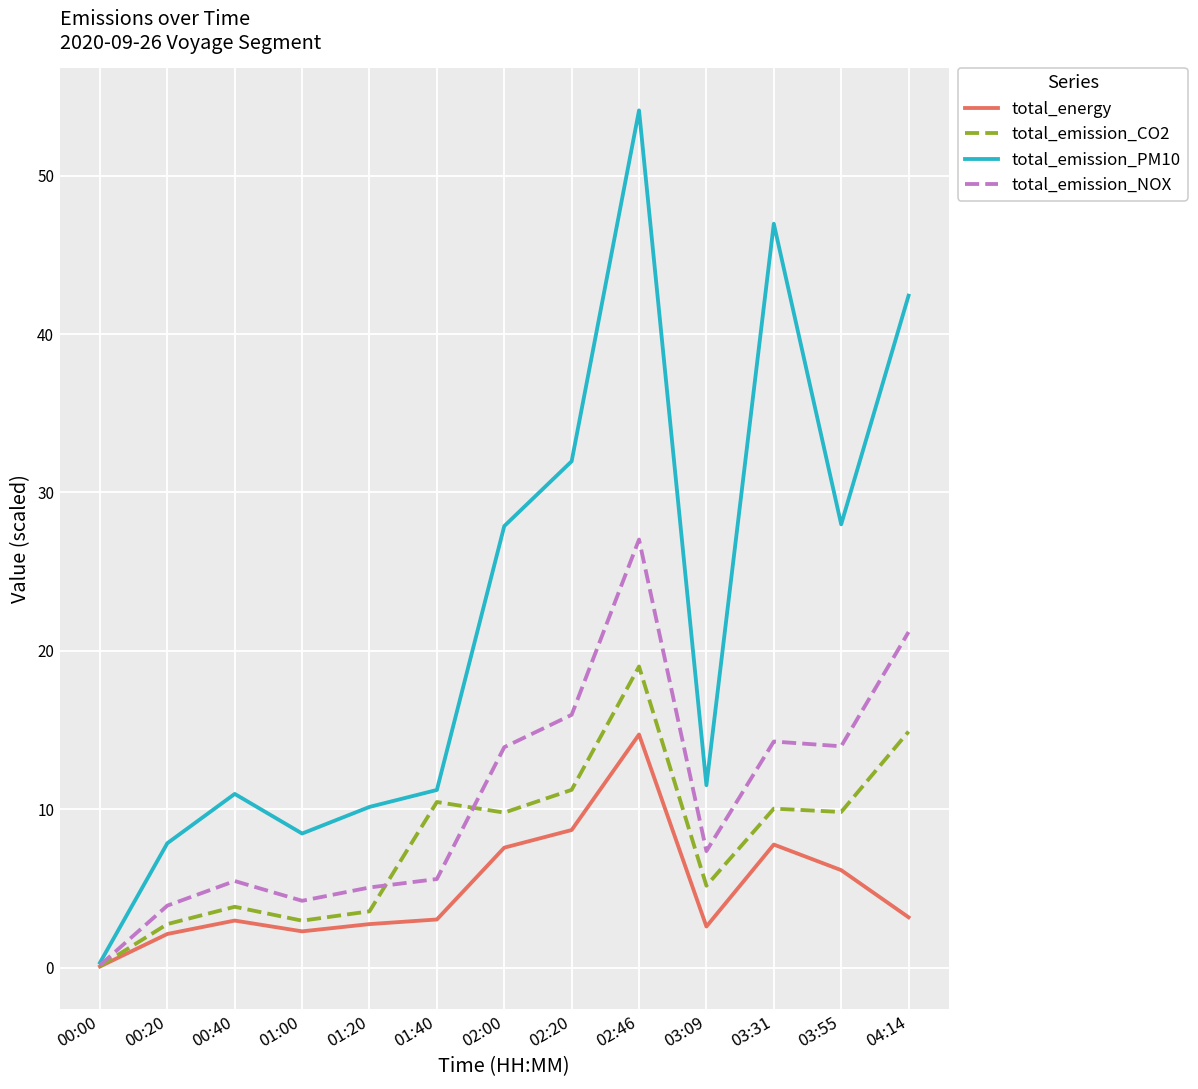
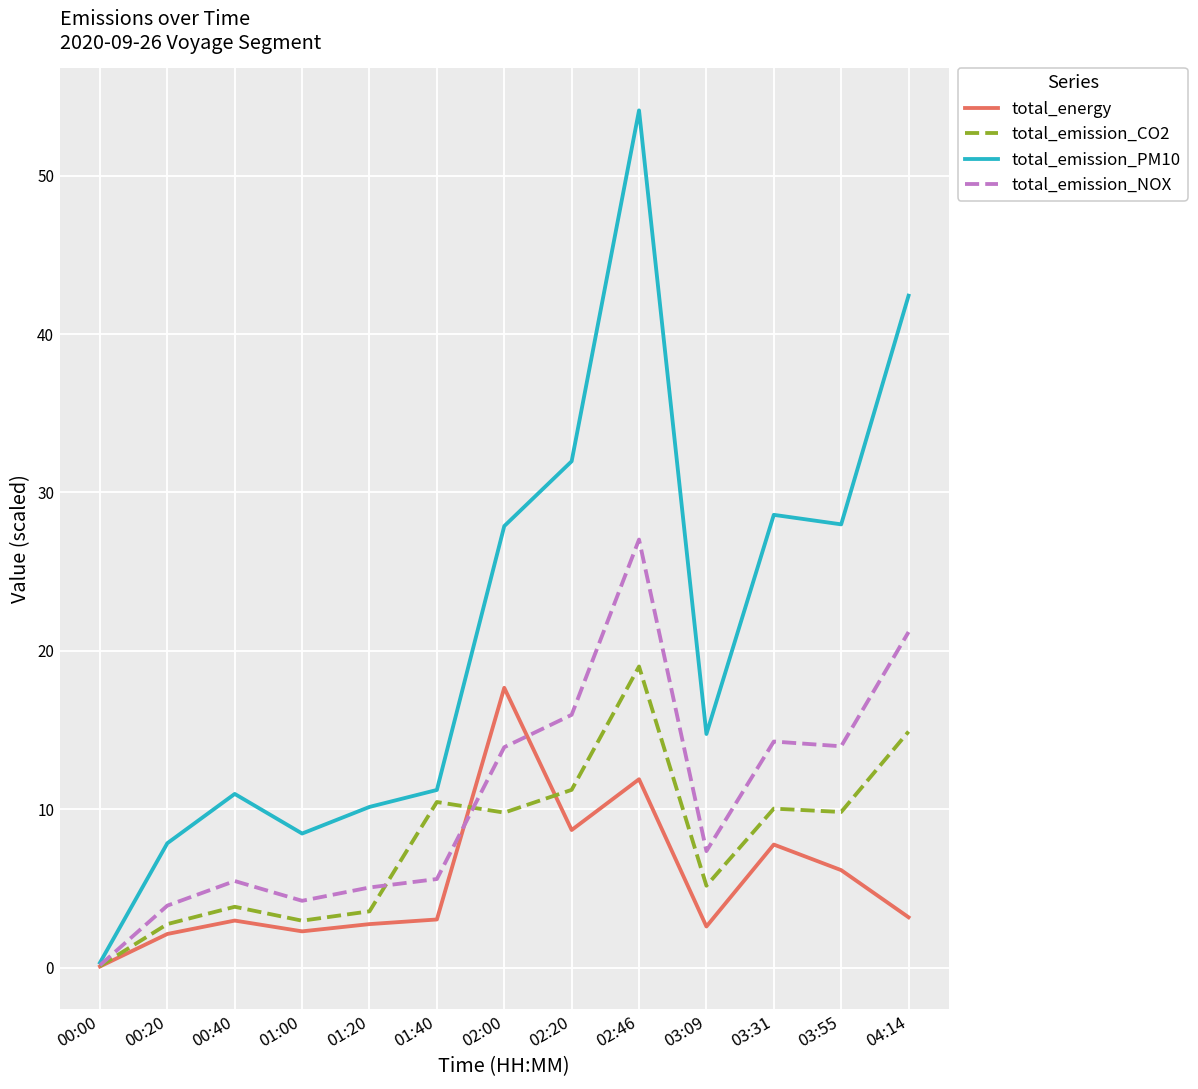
  {
    "total_energy": {
      "00:20": 2.1,
      "00:40": 3.0,
      "01:00": 2.3,
      "01:20": 2.8,
      "01:40": 3.1,
-     "02:00": 7.6,
+     "02:00": 17.7,
      "02:20": 8.7,
-     "02:46": 14.7,
+     "02:46": 11.9,
      "03:09": 2.6,
      "03:31": 7.8,
      "03:55": 6.2,
      "04:14": 3.2
    },
    "total_emission_CO2": {
      "00:20": 2.8,
      "00:40": 3.9,
      "01:00": 3.0,
      "01:20": 3.6,
      "01:40": 10.5,
      "02:00": 9.8,
      "02:20": 11.2,
      "02:46": 19.0,
      "03:09": 5.2,
      "03:31": 10.1,
      "03:55": 9.8,
      "04:14": 14.9
    },
    "total_emission_PM10": {
      "00:20": 7.9,
      "00:40": 11.0,
      "01:00": 8.5,
      "01:20": 10.2,
      "01:40": 11.2,
      "02:00": 27.9,
      "02:20": 32.0,
      "02:46": 54.1,
-     "03:09": 11.5,
-     "03:31": 47.0,
+     "03:09": 14.8,
+     "03:31": 28.6,
      "03:55": 28.0,
      "04:14": 42.4
    },
    "total_emission_NOX": {
      "00:20": 3.9,
      "00:40": 5.5,
      "01:00": 4.2,
      "01:20": 5.1,
      "01:40": 5.6,
      "02:00": 13.9,
      "02:20": 16.0,
      "02:46": 27.0,
      "03:09": 7.4,
      "03:31": 14.3,
      "03:55": 14.0,
      "04:14": 21.2
    }
  }
